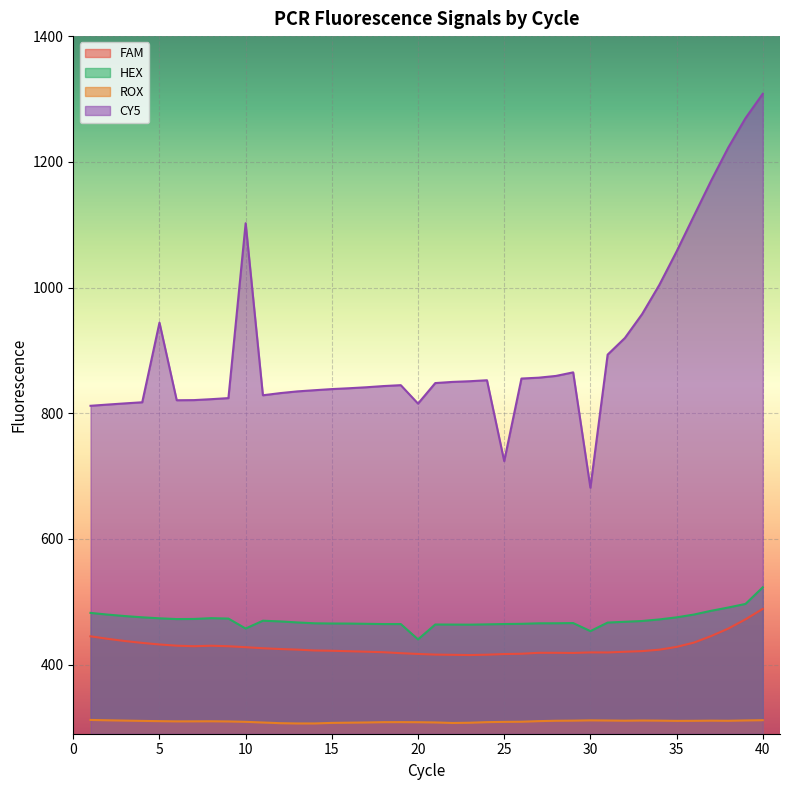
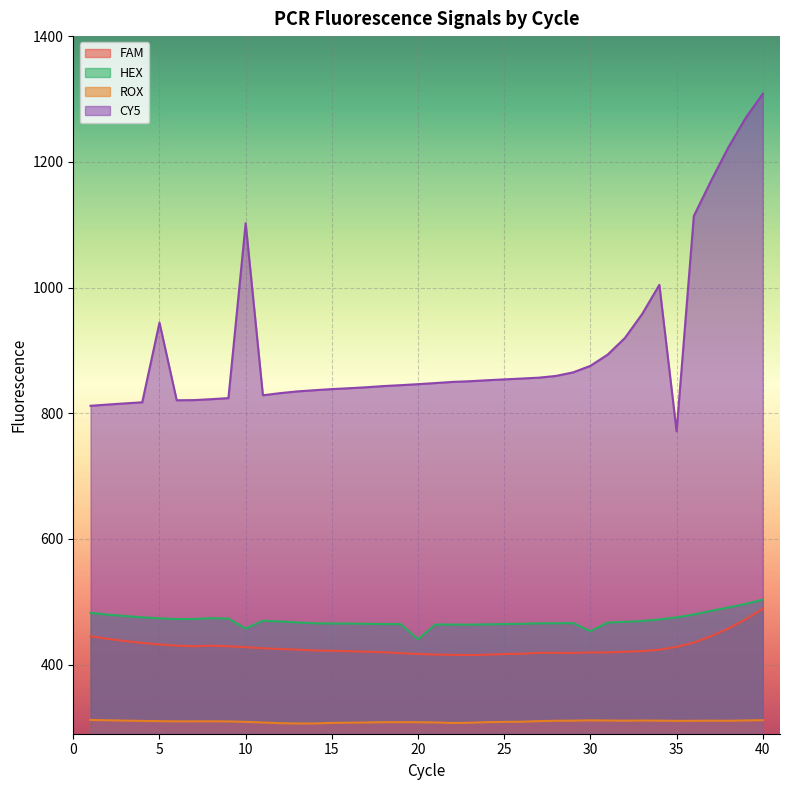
  {
    "HEX": {
      "5": 470,
      "10": 460,
      "15": 470,
      "20": 440,
      "25": 460,
      "30": 450,
      "35": 480,
-     "40": 520
+     "40": 500
    },
    "CY5": {
      "5": 940,
      "10": 1100,
      "15": 840,
-     "20": 820,
-     "25": 720,
-     "30": 680,
-     "35": 1060,
+     "20": 850,
+     "25": 850,
+     "30": 880,
+     "35": 770,
      "40": 1310
    }
  }
